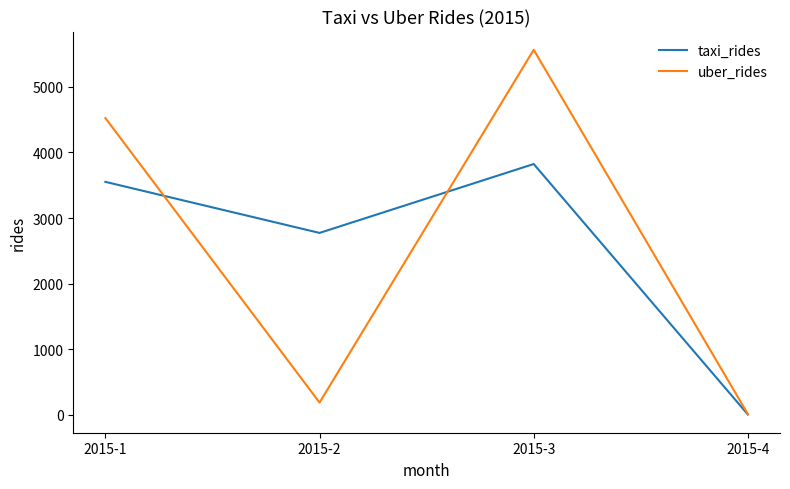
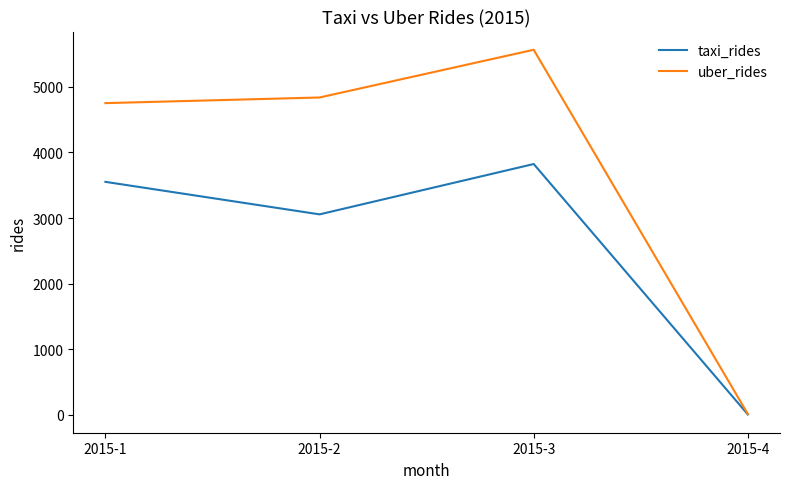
  {
    "taxi_rides": {
      "2015-1": 3600,
-     "2015-2": 2800,
+     "2015-2": 3100,
      "2015-3": 3800
    },
    "uber_rides": {
-     "2015-1": 4500,
-     "2015-2": 200,
+     "2015-1": 4800,
+     "2015-2": 4800,
      "2015-3": 5600
    }
  }
